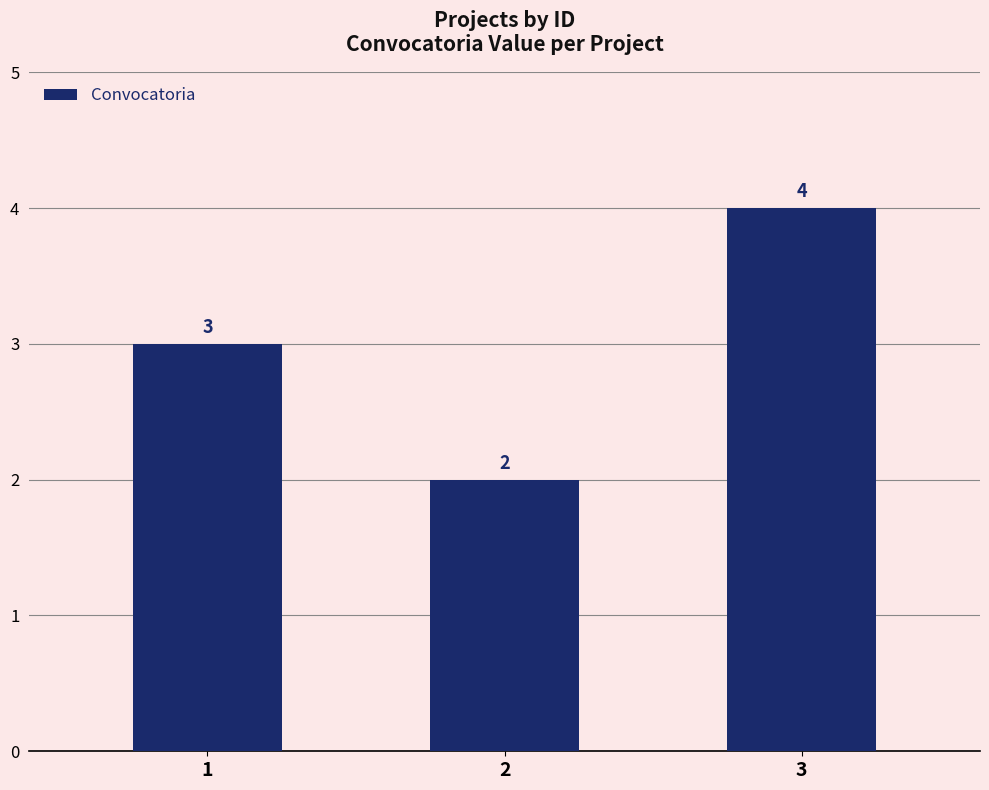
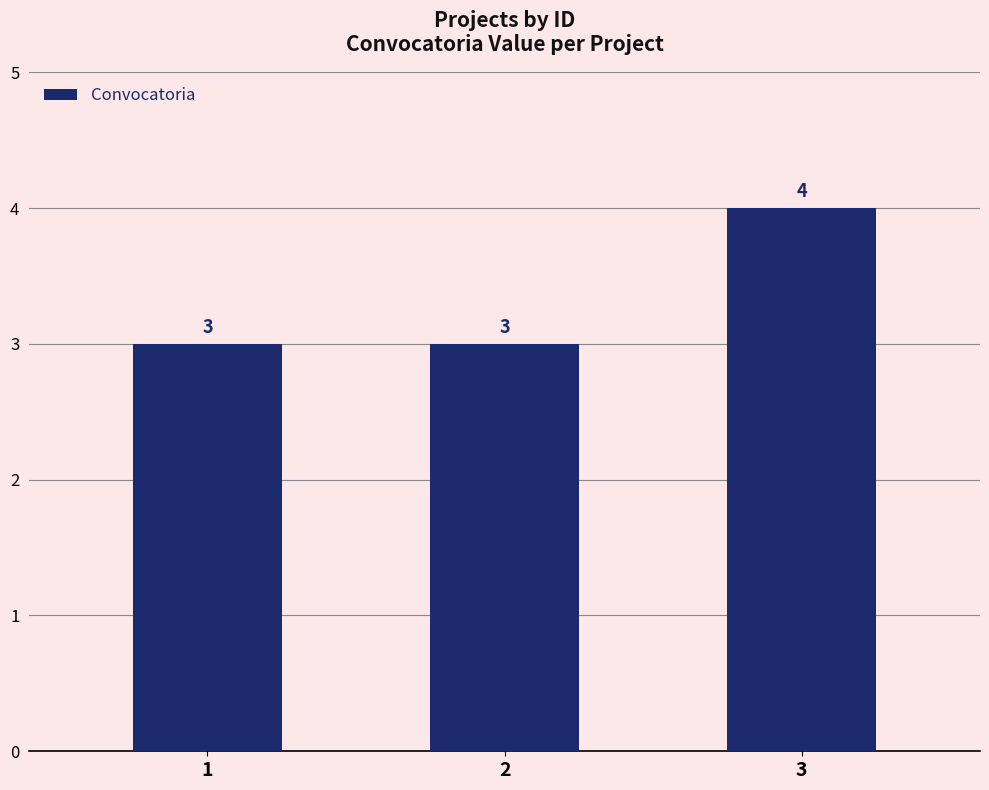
  {
    "1": 3,
-   "2": 2,
+   "2": 3,
    "3": 4
  }
